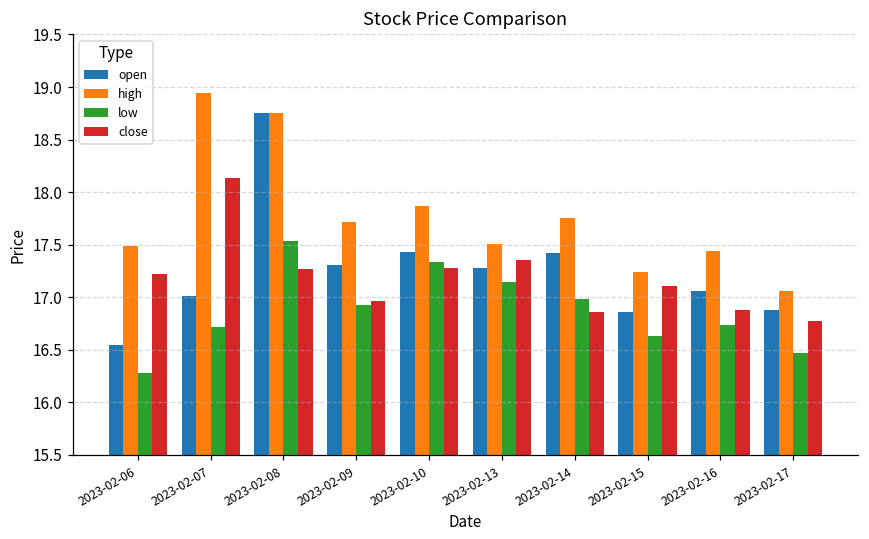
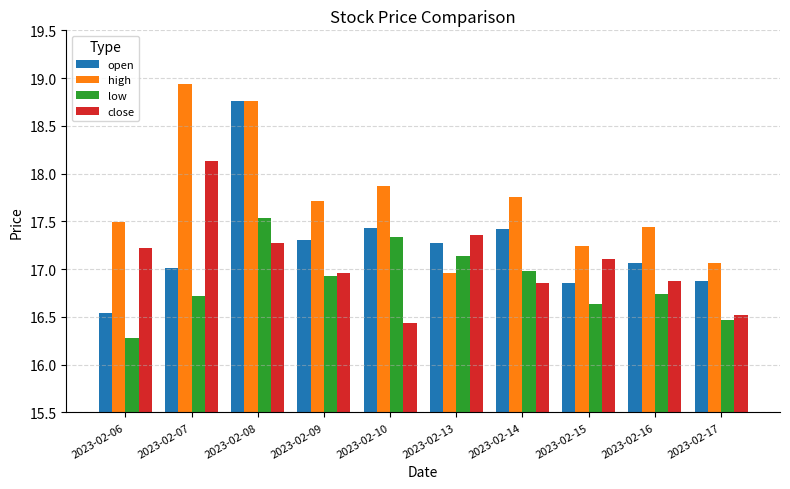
  {
    "open": {
      "2023-02-06": 16.5,
      "2023-02-07": 17.0,
      "2023-02-08": 18.8,
      "2023-02-09": 17.3,
      "2023-02-10": 17.4,
      "2023-02-13": 17.3,
      "2023-02-14": 17.4,
      "2023-02-15": 16.9,
      "2023-02-16": 17.1,
      "2023-02-17": 16.9
    },
    "high": {
      "2023-02-06": 17.5,
      "2023-02-07": 18.9,
      "2023-02-08": 18.8,
      "2023-02-09": 17.7,
      "2023-02-10": 17.9,
-     "2023-02-13": 17.5,
+     "2023-02-13": 17.0,
      "2023-02-14": 17.8,
      "2023-02-15": 17.2,
      "2023-02-16": 17.4,
      "2023-02-17": 17.1
    },
    "low": {
      "2023-02-06": 16.3,
      "2023-02-07": 16.7,
      "2023-02-08": 17.5,
      "2023-02-09": 16.9,
      "2023-02-10": 17.3,
      "2023-02-13": 17.1,
      "2023-02-14": 17.0,
      "2023-02-15": 16.6,
      "2023-02-16": 16.7,
      "2023-02-17": 16.5
    },
    "close": {
      "2023-02-06": 17.2,
      "2023-02-07": 18.1,
      "2023-02-08": 17.3,
      "2023-02-09": 17.0,
-     "2023-02-10": 17.3,
+     "2023-02-10": 16.4,
      "2023-02-13": 17.4,
      "2023-02-14": 16.9,
      "2023-02-15": 17.1,
      "2023-02-16": 16.9,
-     "2023-02-17": 16.8
+     "2023-02-17": 16.5
    }
  }
